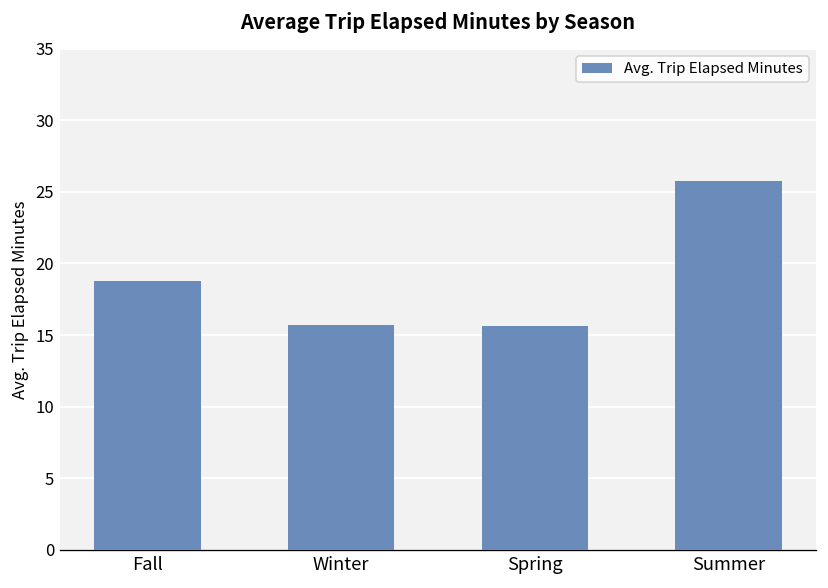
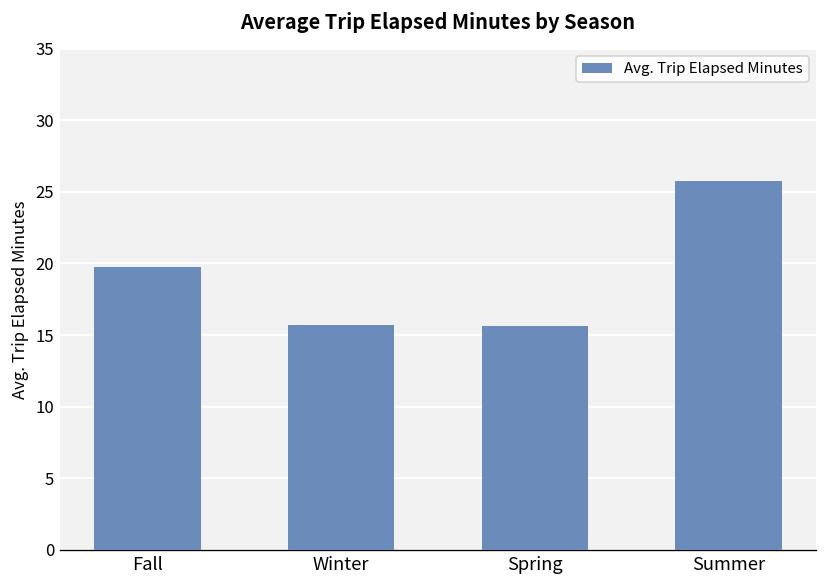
  {
-   "Fall": 18.8,
+   "Fall": 19.7,
    "Winter": 15.7,
    "Spring": 15.6,
    "Summer": 25.8
  }
